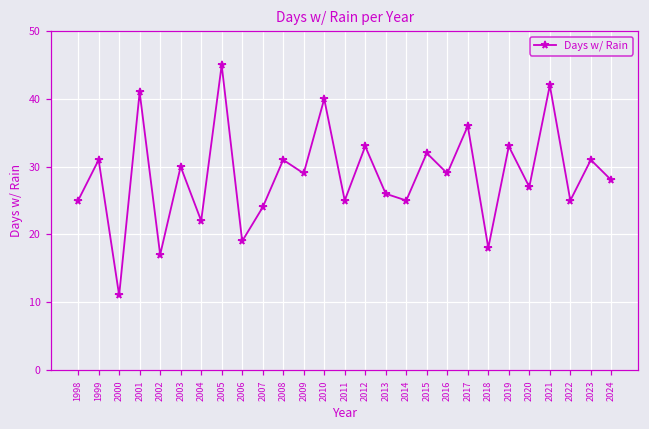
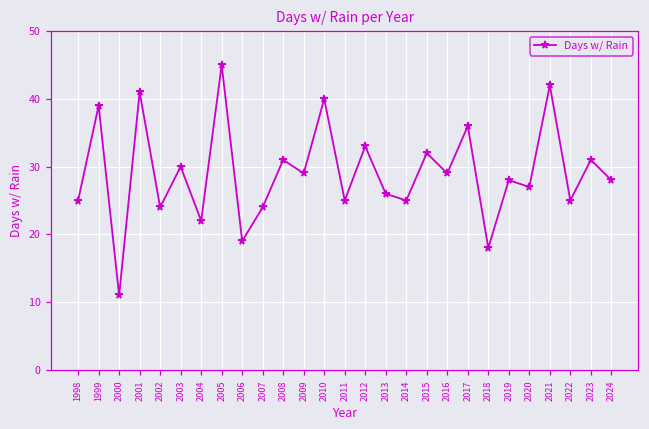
  {
    "1998": 25,
-   "1999": 31,
+   "1999": 39,
    "2000": 11,
    "2001": 41,
-   "2002": 17,
+   "2002": 24,
    "2003": 30,
    "2004": 22,
    "2005": 45,
    "2006": 19,
    "2007": 24,
    "2008": 31,
    "2009": 29,
    "2010": 40,
    "2011": 25,
    "2012": 33,
    "2013": 26,
    "2014": 25,
    "2015": 32,
    "2016": 29,
    "2017": 36,
    "2018": 18,
-   "2019": 33,
+   "2019": 28,
    "2020": 27,
    "2021": 42,
    "2022": 25,
    "2023": 31,
    "2024": 28
  }
